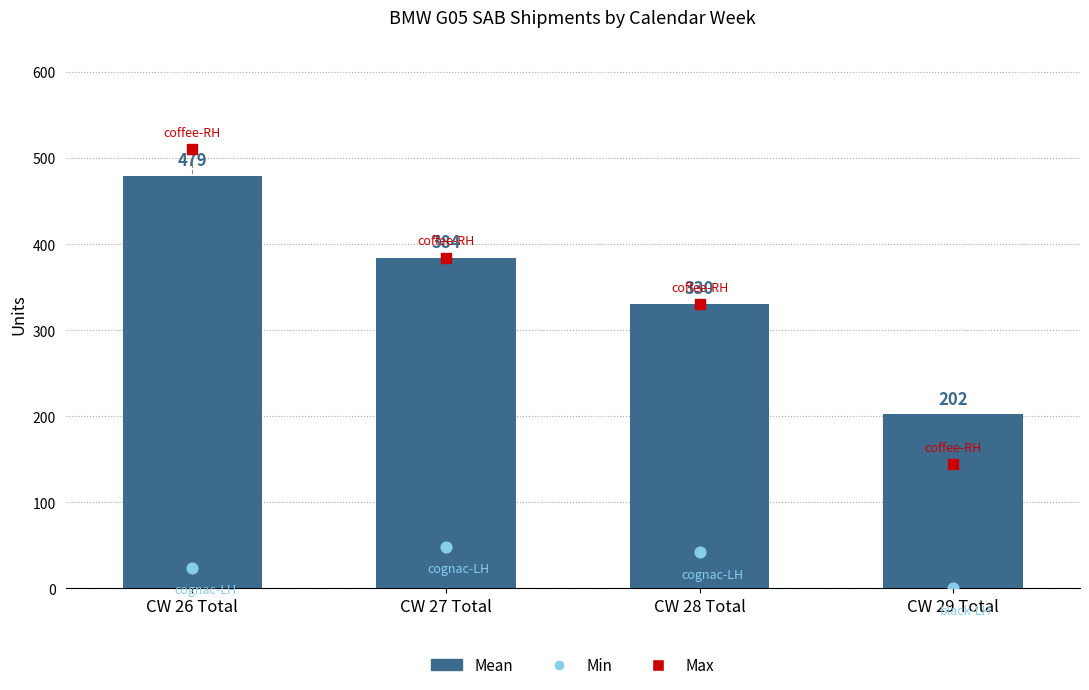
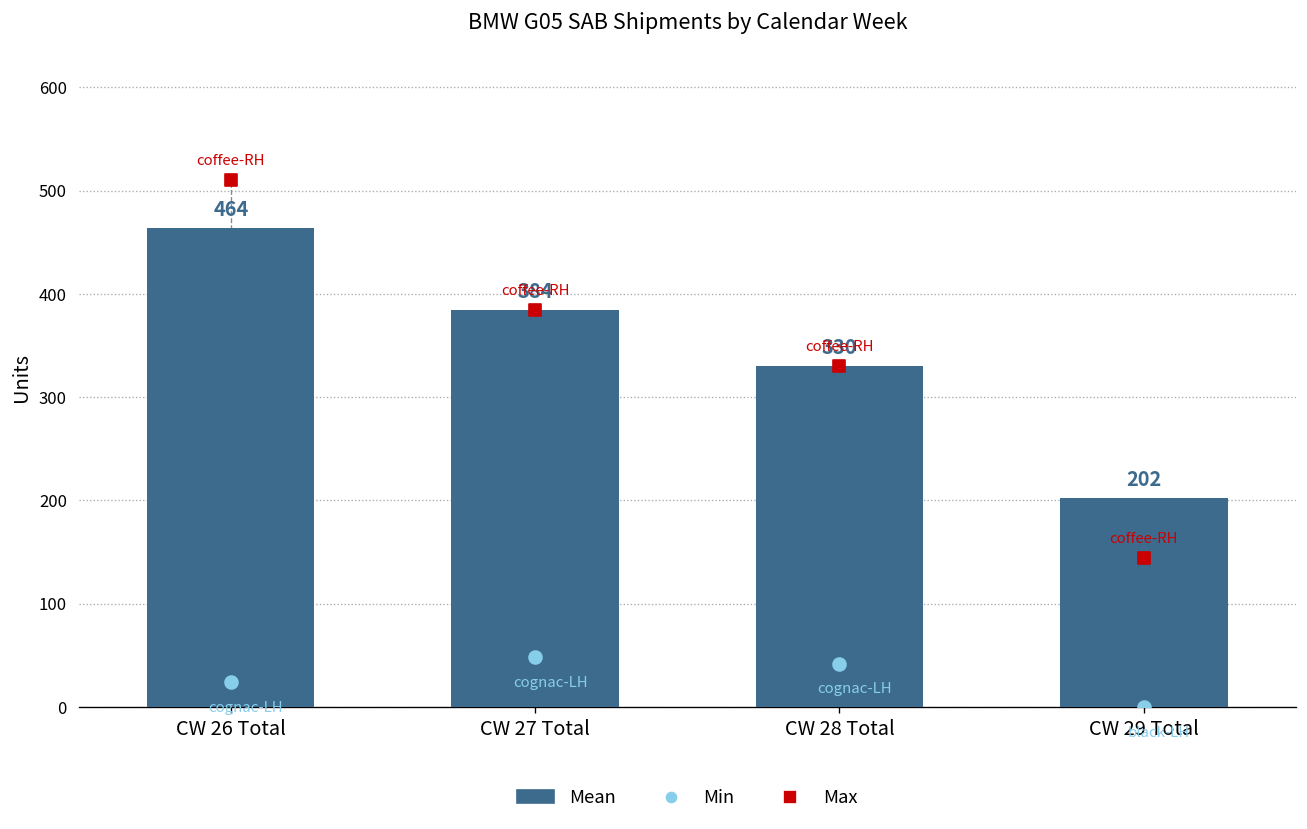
  {
    "Mean": {
-     "CW 26 Total": 479,
+     "CW 26 Total": 464,
      "CW 29 Total": 202
    }
  }
